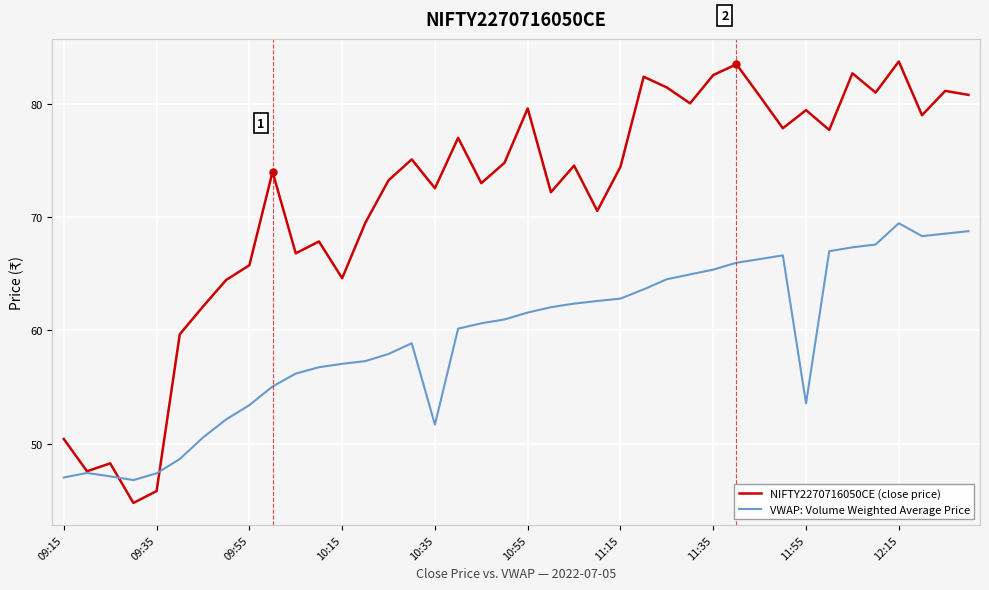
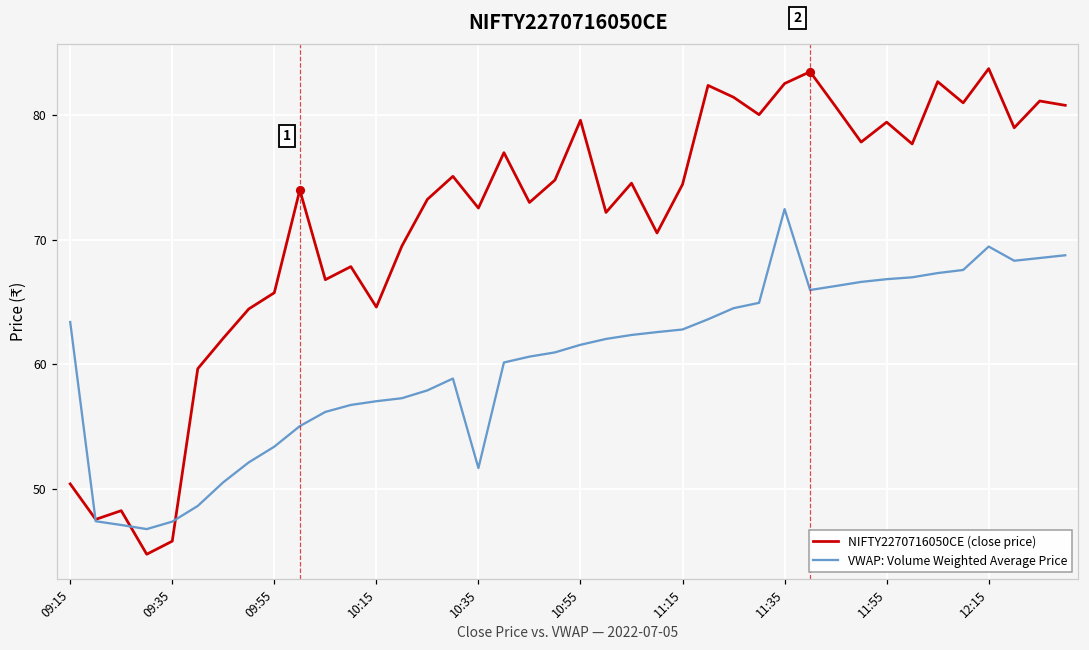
  {
    "VWAP: Volume Weighted Average Price": {
-     "09:15": 47.0,
+     "09:15": 63.4,
      "09:35": 47.4,
      "09:55": 53.4,
      "10:15": 57.0,
      "10:35": 51.7,
      "10:55": 61.6,
      "11:15": 62.8,
-     "11:35": 65.4,
-     "11:55": 53.6,
+     "11:35": 72.5,
+     "11:55": 66.8,
      "12:15": 69.5
    }
  }
